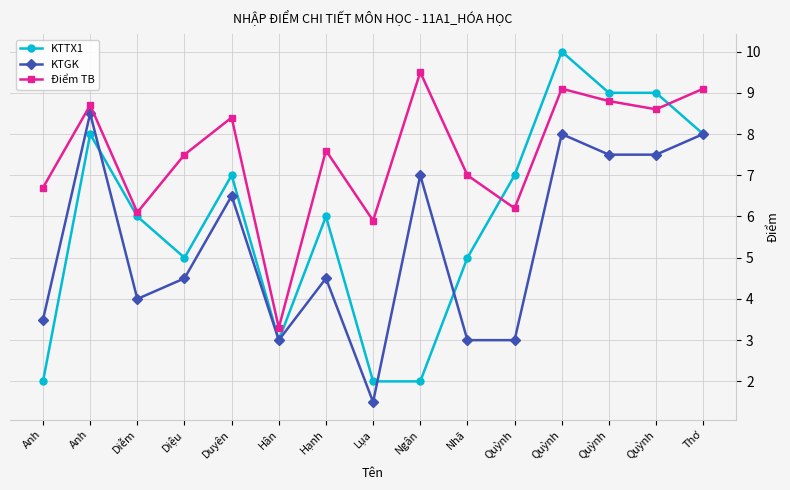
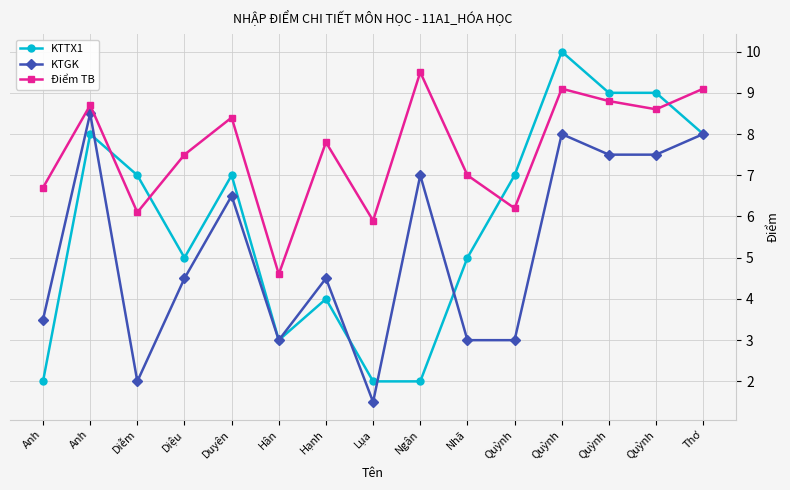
  {
    "KTTX1": {
-     "Diễm": 6,
+     "Diễm": 7,
      "Diệu": 5,
      "Duyên": 7,
-     "Hạnh": 6,
+     "Hạnh": 4,
      "Lụa": 2,
      "Ngân": 2,
      "Nhã": 5
    },
    "KTGK": {
-     "Diễm": 4,
+     "Diễm": 2,
      "Diệu": 4.5,
      "Duyên": 6.5,
      "Hạnh": 4.5,
      "Lụa": 1.5,
      "Ngân": 7,
      "Nhã": 3
    },
    "Điểm TB": {
      "Diễm": 6.1,
      "Diệu": 7.5,
      "Duyên": 8.4,
-     "Hân": 3.3,
-     "Hạnh": 7.6,
+     "Hân": 4.6,
+     "Hạnh": 7.8,
      "Lụa": 5.9,
      "Ngân": 9.5,
      "Nhã": 7.0,
      "Thơ": 9.1
    }
  }
